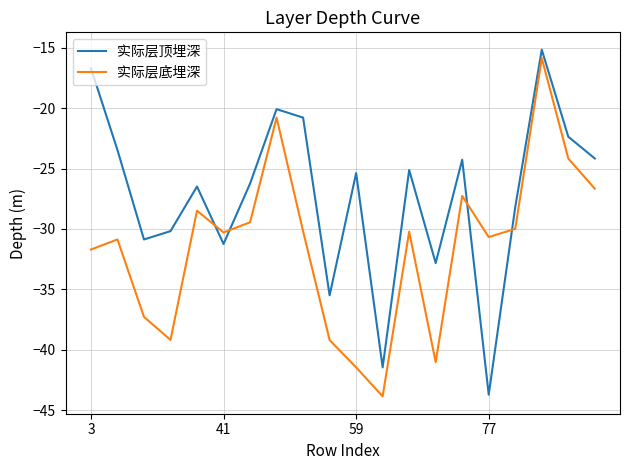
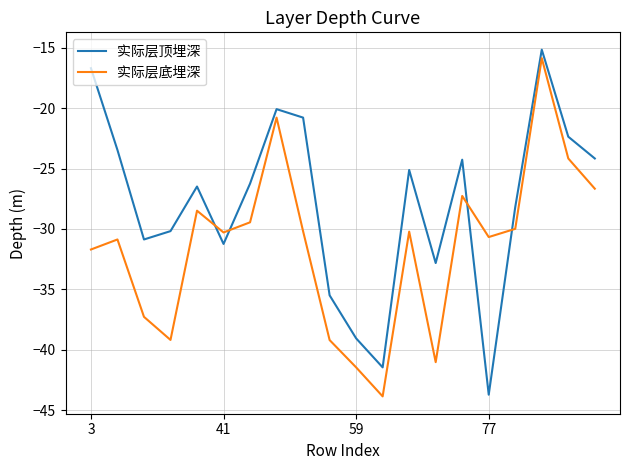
  {
    "实际层顶埋深": {
      "41": -31.2,
-     "59": -25.4,
+     "59": -39.1,
      "77": -43.7
    },
    "实际层底埋深": {
      "41": -30.3,
      "59": -41.5,
      "77": -30.7
    }
  }
